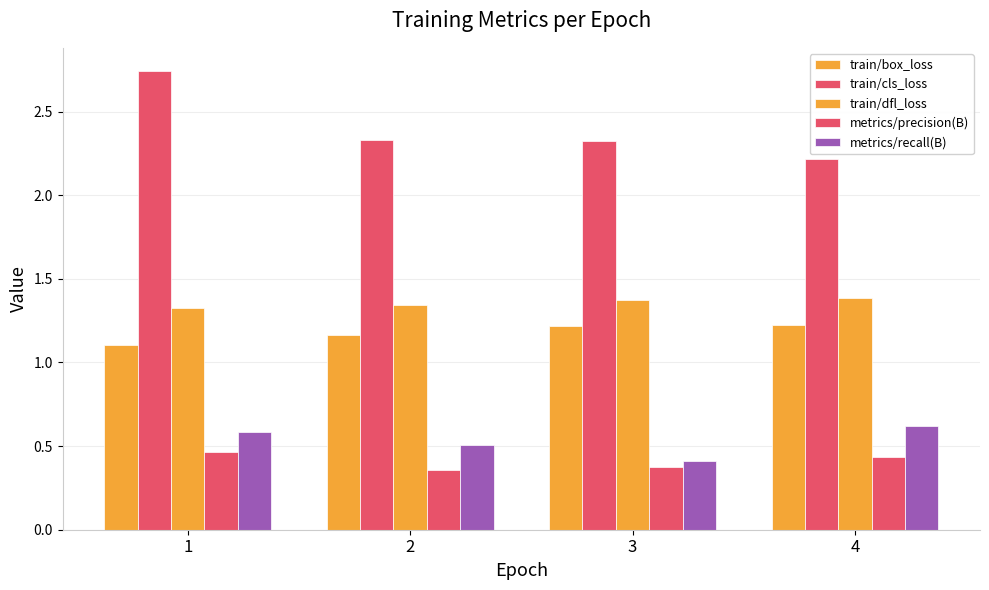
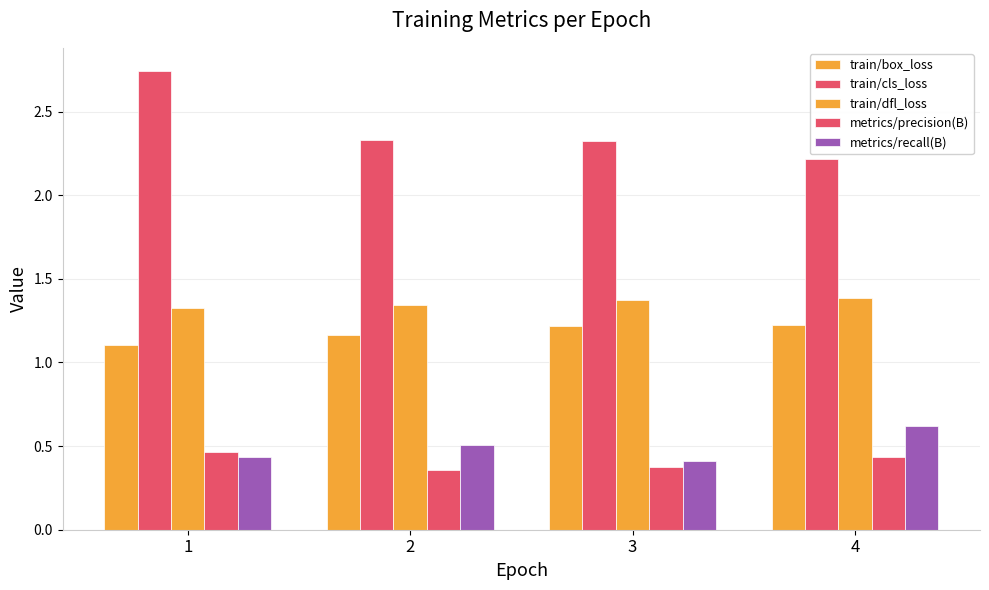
  {
    "metrics/recall(B)": {
-     "1": 0.58,
+     "1": 0.43,
      "2": 0.51,
      "3": 0.41,
      "4": 0.62
    }
  }
